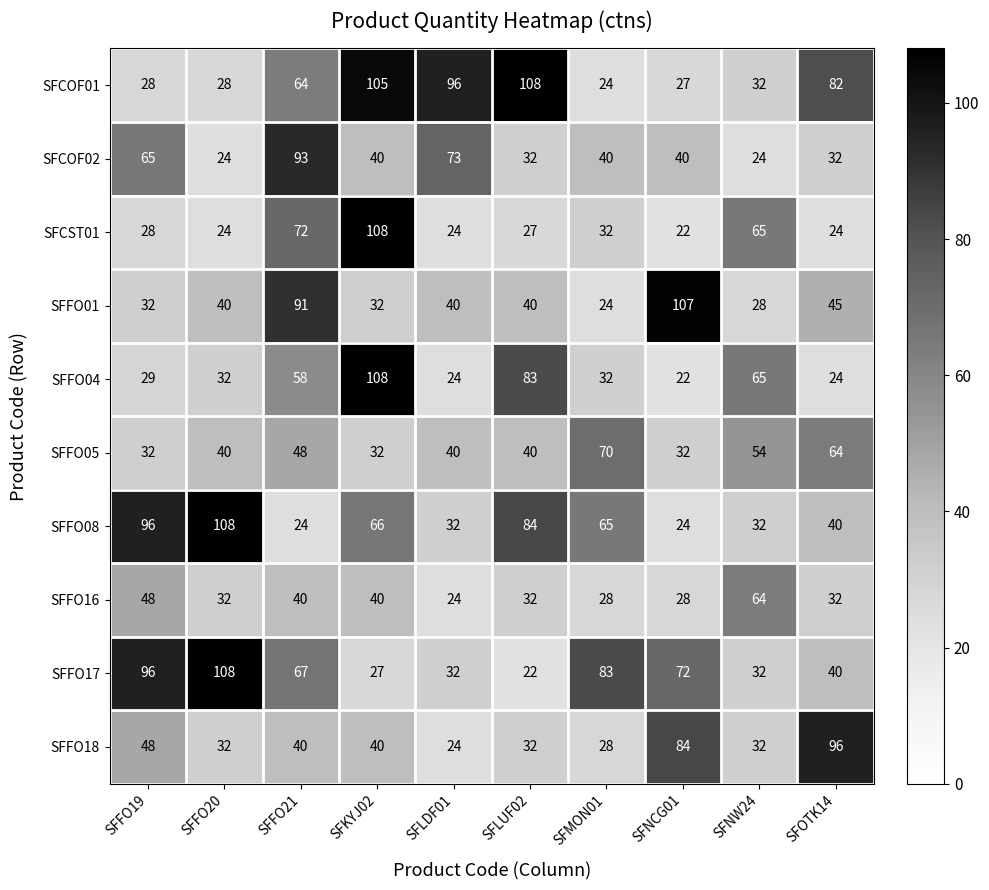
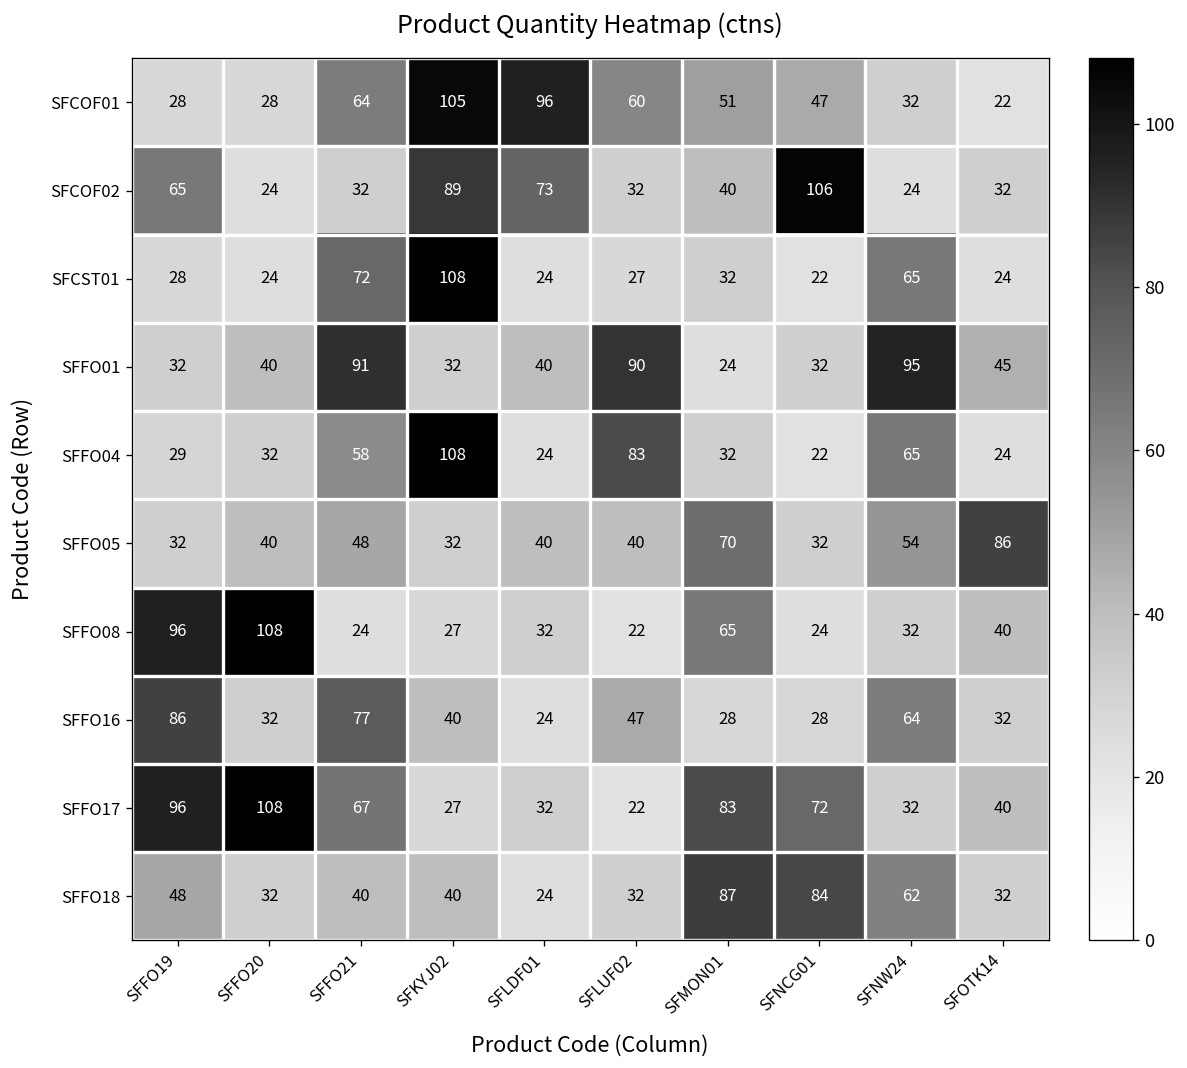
  {
    "SFCOF01": {
      "SFFO19": 28,
      "SFFO20": 28,
      "SFFO21": 64,
      "SFKYJ02": 105,
      "SFLDF01": 96,
-     "SFLUF02": 108,
-     "SFMON01": 24,
-     "SFNCG01": 27,
+     "SFLUF02": 60,
+     "SFMON01": 51,
+     "SFNCG01": 47,
      "SFNW24": 32,
-     "SFOTK14": 82
+     "SFOTK14": 22
    },
    "SFCOF02": {
      "SFFO19": 65,
      "SFFO20": 24,
-     "SFFO21": 93,
-     "SFKYJ02": 40,
+     "SFFO21": 32,
+     "SFKYJ02": 89,
      "SFLDF01": 73,
      "SFLUF02": 32,
      "SFMON01": 40,
-     "SFNCG01": 40,
+     "SFNCG01": 106,
      "SFNW24": 24,
      "SFOTK14": 32
    },
    "SFCST01": {
      "SFFO19": 28,
      "SFFO20": 24,
      "SFFO21": 72,
      "SFKYJ02": 108,
      "SFLDF01": 24,
      "SFLUF02": 27,
      "SFMON01": 32,
      "SFNCG01": 22,
      "SFNW24": 65,
      "SFOTK14": 24
    },
    "SFFO01": {
      "SFFO19": 32,
      "SFFO20": 40,
      "SFFO21": 91,
      "SFKYJ02": 32,
      "SFLDF01": 40,
-     "SFLUF02": 40,
+     "SFLUF02": 90,
      "SFMON01": 24,
-     "SFNCG01": 107,
-     "SFNW24": 28,
+     "SFNCG01": 32,
+     "SFNW24": 95,
      "SFOTK14": 45
    },
    "SFFO04": {
      "SFFO19": 29,
      "SFFO20": 32,
      "SFFO21": 58,
      "SFKYJ02": 108,
      "SFLDF01": 24,
      "SFLUF02": 83,
      "SFMON01": 32,
      "SFNCG01": 22,
      "SFNW24": 65,
      "SFOTK14": 24
    },
    "SFFO05": {
      "SFFO19": 32,
      "SFFO20": 40,
      "SFFO21": 48,
      "SFKYJ02": 32,
      "SFLDF01": 40,
      "SFLUF02": 40,
      "SFMON01": 70,
      "SFNCG01": 32,
      "SFNW24": 54,
-     "SFOTK14": 64
+     "SFOTK14": 86
    },
    "SFFO08": {
      "SFFO19": 96,
      "SFFO20": 108,
      "SFFO21": 24,
-     "SFKYJ02": 66,
+     "SFKYJ02": 27,
      "SFLDF01": 32,
-     "SFLUF02": 84,
+     "SFLUF02": 22,
      "SFMON01": 65,
      "SFNCG01": 24,
      "SFNW24": 32,
      "SFOTK14": 40
    },
    "SFFO16": {
-     "SFFO19": 48,
+     "SFFO19": 86,
      "SFFO20": 32,
-     "SFFO21": 40,
+     "SFFO21": 77,
      "SFKYJ02": 40,
      "SFLDF01": 24,
-     "SFLUF02": 32,
+     "SFLUF02": 47,
      "SFMON01": 28,
      "SFNCG01": 28,
      "SFNW24": 64,
      "SFOTK14": 32
    },
    "SFFO17": {
      "SFFO19": 96,
      "SFFO20": 108,
      "SFFO21": 67,
      "SFKYJ02": 27,
      "SFLDF01": 32,
      "SFLUF02": 22,
      "SFMON01": 83,
      "SFNCG01": 72,
      "SFNW24": 32,
      "SFOTK14": 40
    },
    "SFFO18": {
      "SFFO19": 48,
      "SFFO20": 32,
      "SFFO21": 40,
      "SFKYJ02": 40,
      "SFLDF01": 24,
      "SFLUF02": 32,
-     "SFMON01": 28,
+     "SFMON01": 87,
      "SFNCG01": 84,
-     "SFNW24": 32,
-     "SFOTK14": 96
+     "SFNW24": 62,
+     "SFOTK14": 32
    }
  }
